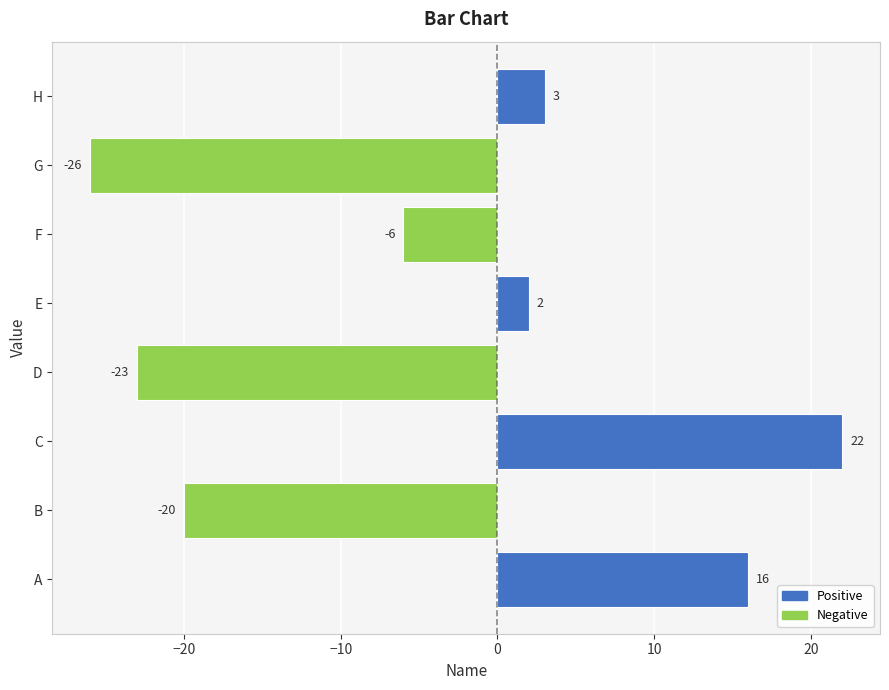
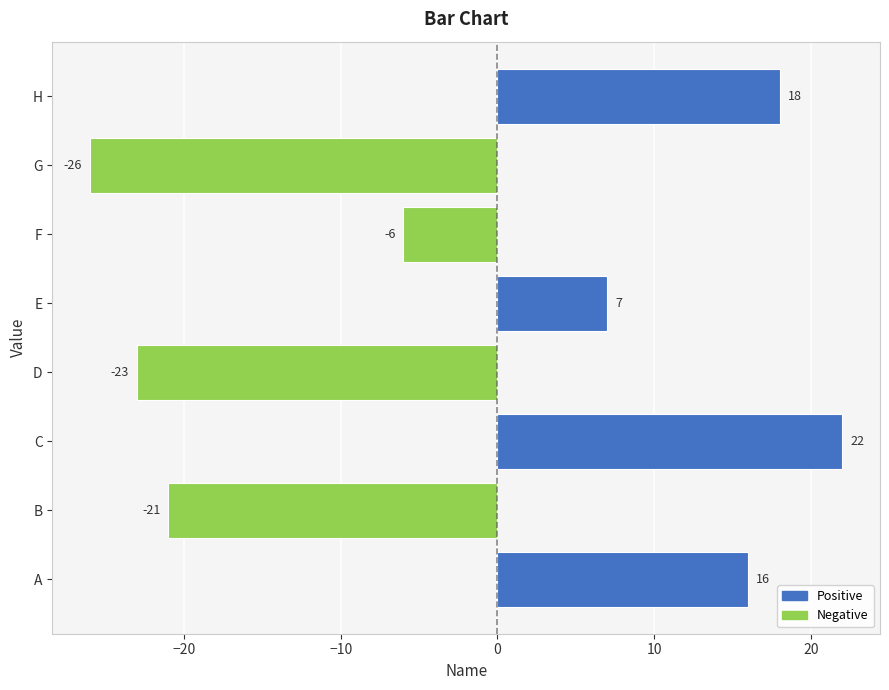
  {
-   "H": 3,
+   "H": 18,
    "G": -26,
    "F": -6,
-   "E": 2,
+   "E": 7,
    "D": -23,
    "C": 22,
-   "B": -20,
+   "B": -21,
    "A": 16
  }
